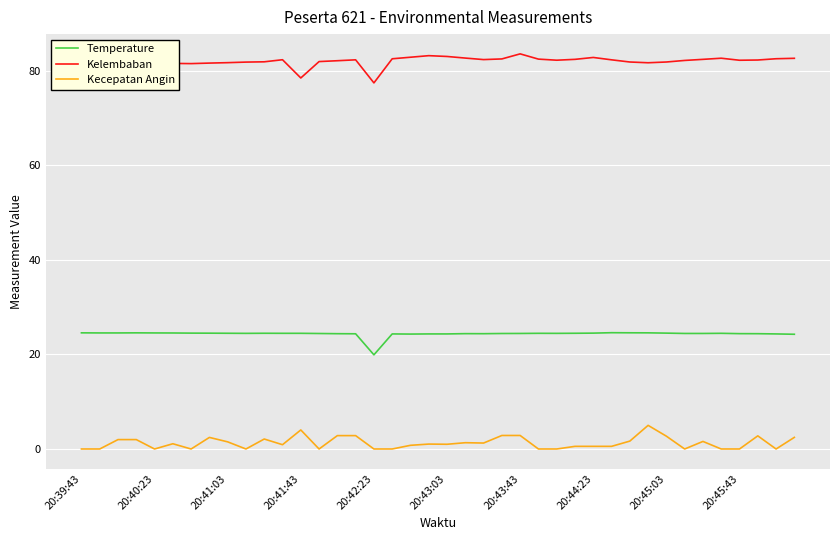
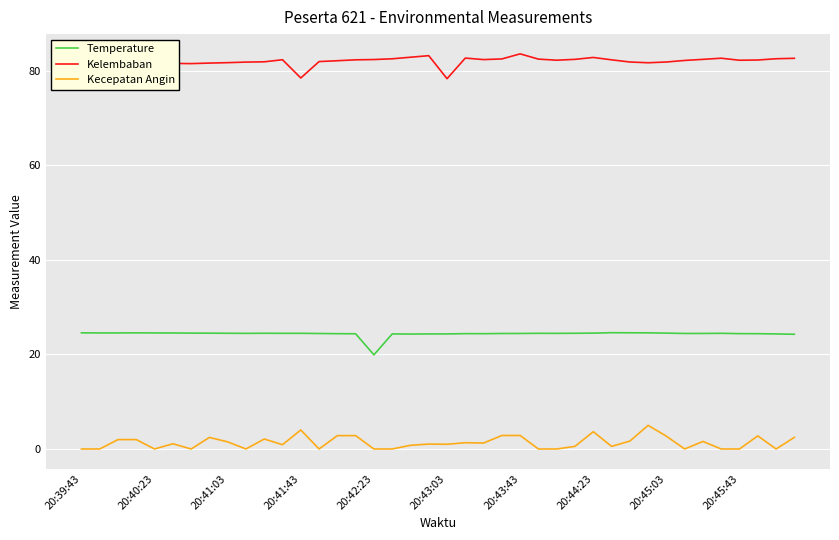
  {
    "Temperature": {
      "20:39:43": 25,
      "20:40:23": 25,
      "20:41:03": 24,
      "20:41:43": 24,
      "20:42:23": 20,
      "20:43:03": 24,
      "20:43:43": 24,
      "20:44:23": 25,
      "20:45:03": 25,
      "20:45:43": 24
    },
    "Kelembaban": {
      "20:41:03": 82,
      "20:41:43": 78,
-     "20:42:23": 77,
-     "20:43:03": 83,
+     "20:42:23": 82,
+     "20:43:03": 78,
      "20:43:43": 84,
      "20:44:23": 83,
      "20:45:03": 82,
      "20:45:43": 82
    },
    "Kecepatan Angin": {
      "20:39:43": 0,
      "20:40:23": 0,
      "20:41:03": 2,
      "20:41:43": 4,
      "20:42:23": 0,
      "20:43:03": 1,
      "20:43:43": 3,
-     "20:44:23": 1,
+     "20:44:23": 4,
      "20:45:03": 3,
      "20:45:43": 0
    }
  }
